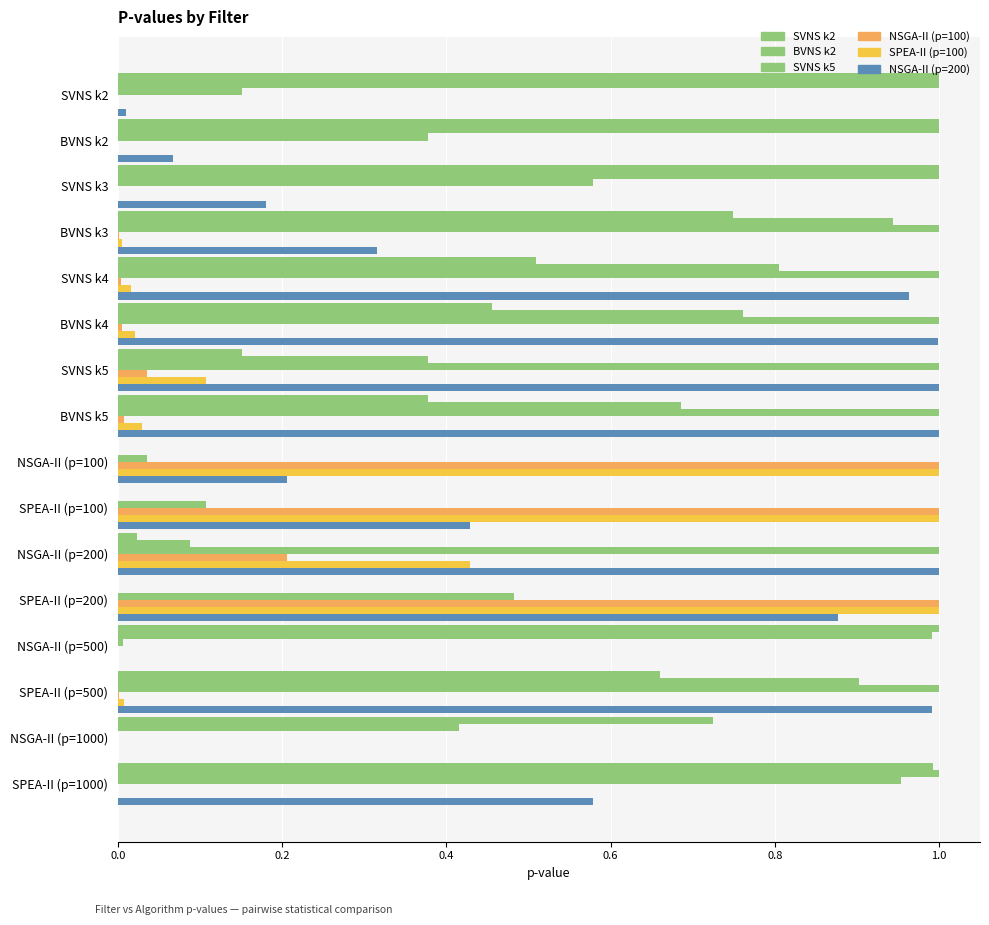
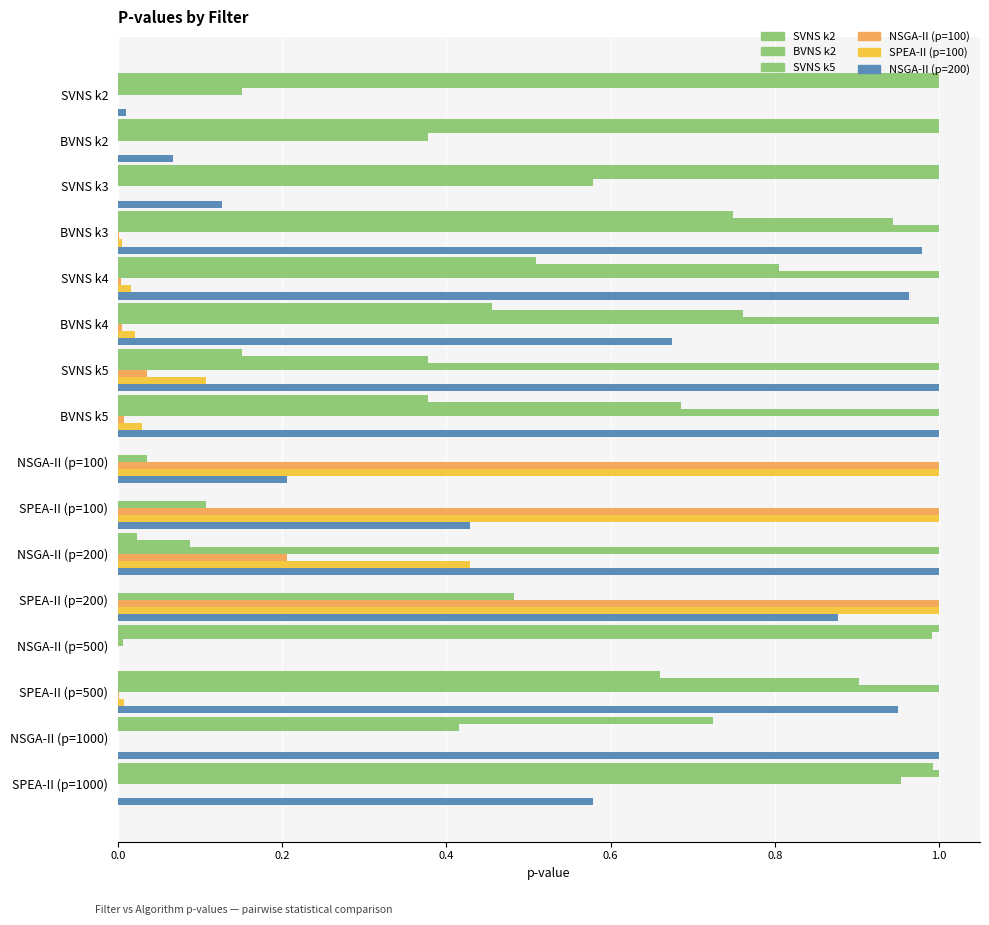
  {
    "NSGA-II (p=200)": {
      "SVNS k2": 0.01,
      "BVNS k2": 0.07,
-     "SVNS k3": 0.18,
-     "BVNS k3": 0.31,
+     "SVNS k3": 0.13,
+     "BVNS k3": 0.98,
      "SVNS k4": 0.96,
-     "BVNS k4": 1.00,
+     "BVNS k4": 0.67,
      "SVNS k5": 1.00,
      "BVNS k5": 1.00,
      "NSGA-II (p=100)": 0.21,
      "SPEA-II (p=100)": 0.43,
      "NSGA-II (p=200)": 1.00,
      "SPEA-II (p=200)": 0.88,
-     "SPEA-II (p=500)": 0.99,
-     "NSGA-II (p=1000)": 0,
+     "SPEA-II (p=500)": 0.95,
+     "NSGA-II (p=1000)": 1,
      "SPEA-II (p=1000)": 0.58
    }
  }
